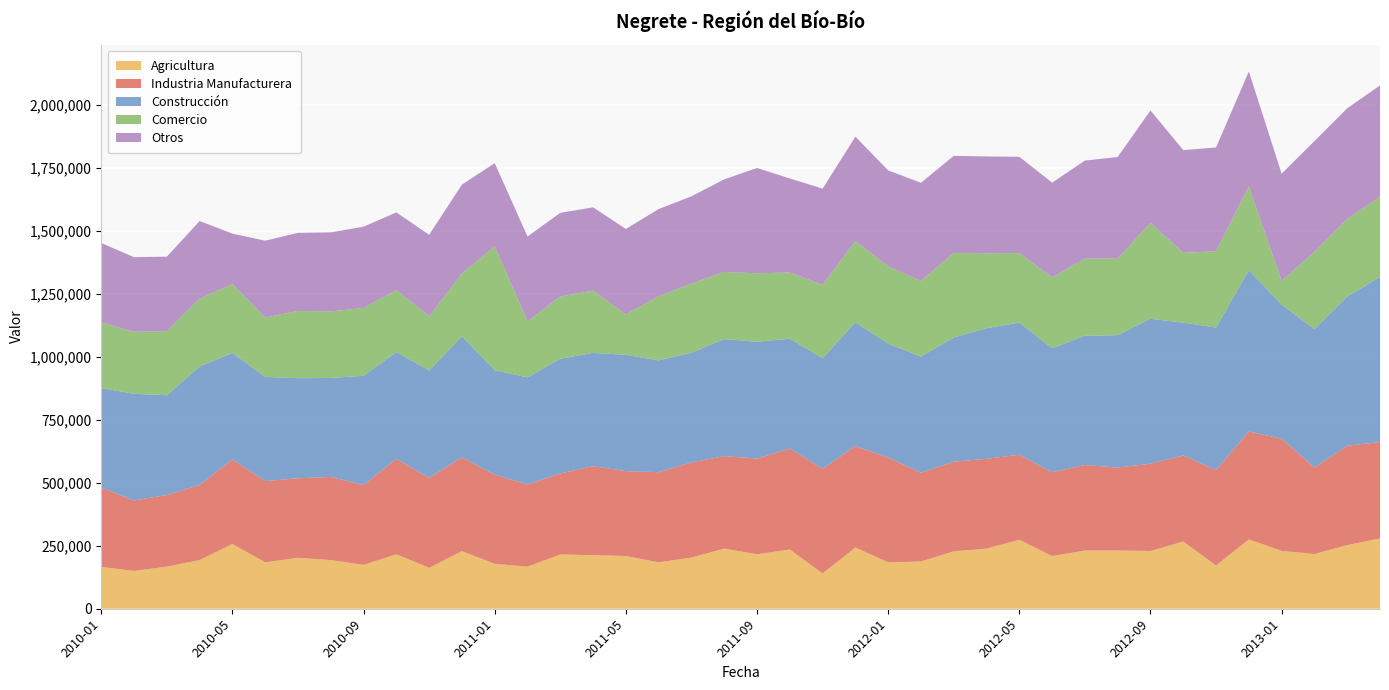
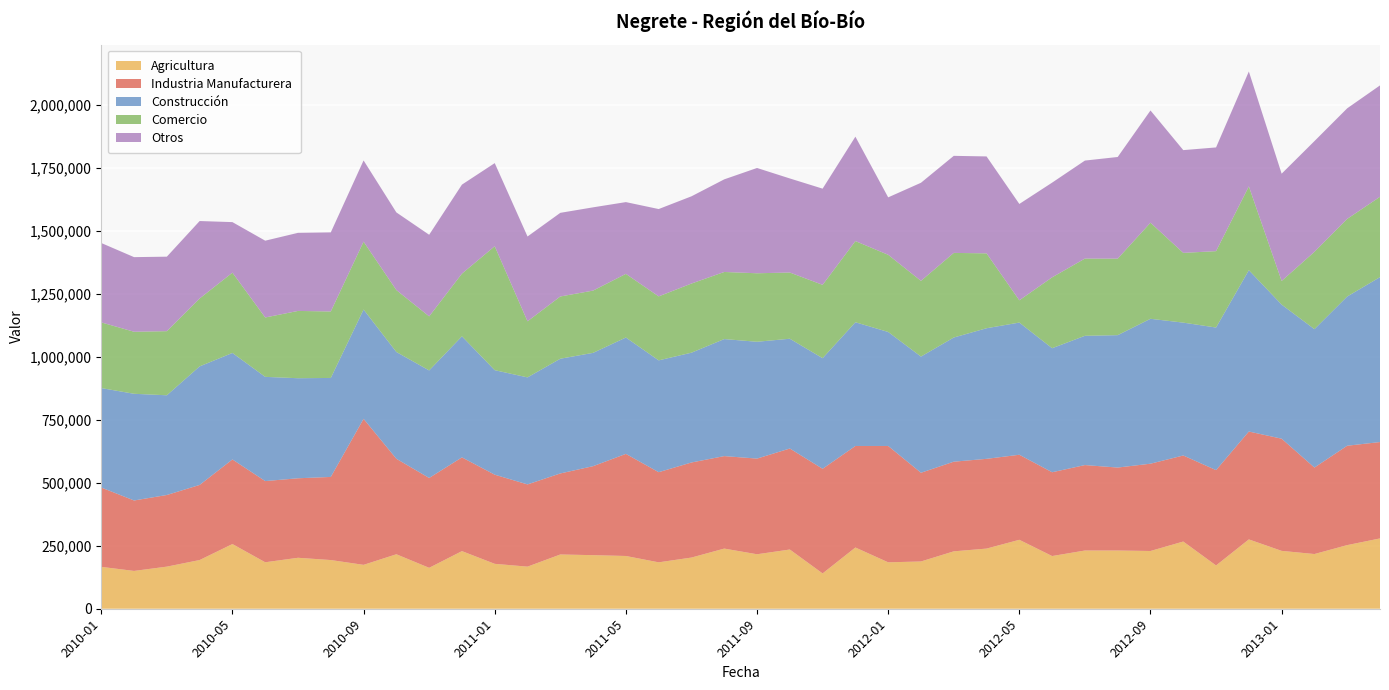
  {
    "Agricultura": {
      "2010-01": "170,000",
      "2010-05": "260,000",
      "2010-09": "170,000",
      "2011-01": "180,000",
      "2011-05": "210,000",
      "2011-09": "220,000",
      "2012-01": "180,000",
      "2012-05": "270,000",
      "2012-09": "230,000",
      "2013-01": "230,000"
    },
    "Industria Manufacturera": {
      "2010-01": "310,000",
      "2010-05": "340,000",
-     "2010-09": "320,000",
+     "2010-09": "580,000",
      "2011-01": "350,000",
-     "2011-05": "340,000",
+     "2011-05": "410,000",
      "2011-09": "380,000",
-     "2012-01": "420,000",
+     "2012-01": "460,000",
      "2012-05": "340,000",
      "2012-09": "350,000",
      "2013-01": "450,000"
    },
    "Construcción": {
      "2010-01": "400,000",
      "2010-05": "420,000",
      "2010-09": "430,000",
      "2011-01": "420,000",
      "2011-05": "460,000",
      "2011-09": "460,000",
      "2012-01": "450,000",
      "2012-05": "530,000",
      "2012-09": "580,000",
      "2013-01": "530,000"
    },
    "Comercio": {
      "2010-01": "260,000",
-     "2010-05": "270,000",
+     "2010-05": "320,000",
      "2010-09": "270,000",
      "2011-01": "490,000",
-     "2011-05": "160,000",
+     "2011-05": "250,000",
      "2011-09": "270,000",
      "2012-01": "310,000",
-     "2012-05": "280,000",
+     "2012-05": "90,000",
      "2012-09": "380,000",
      "2013-01": "90,000"
    },
    "Otros": {
      "2010-01": "320,000",
      "2010-05": "200,000",
      "2010-09": "320,000",
      "2011-01": "330,000",
-     "2011-05": "340,000",
+     "2011-05": "290,000",
      "2011-09": "420,000",
-     "2012-01": "380,000",
+     "2012-01": "230,000",
      "2012-05": "380,000",
      "2012-09": "450,000",
      "2013-01": "430,000"
    }
  }
